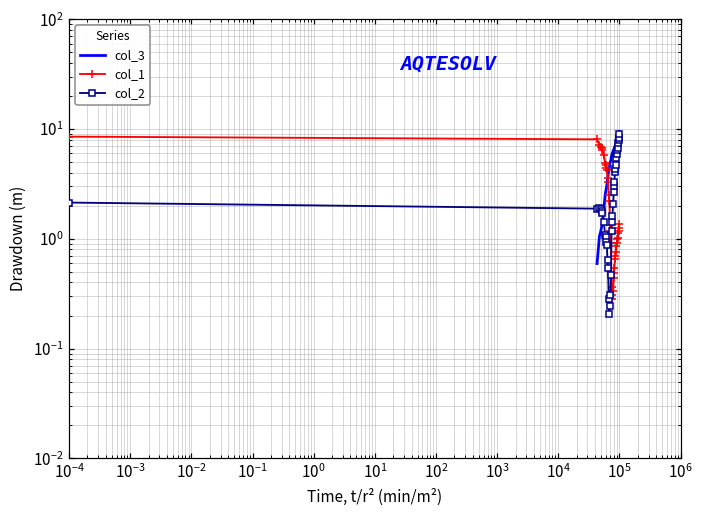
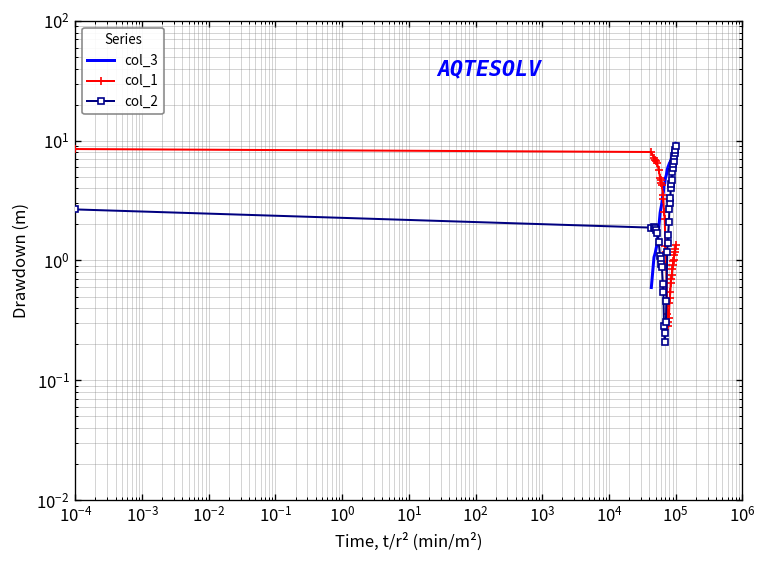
  {
    "col_1": {
      "10^-4": 9,
      "10^5": 1.4
    },
    "col_2": {
-     "10^-4": 2.1
+     "10^-4": 2.7
    }
  }
